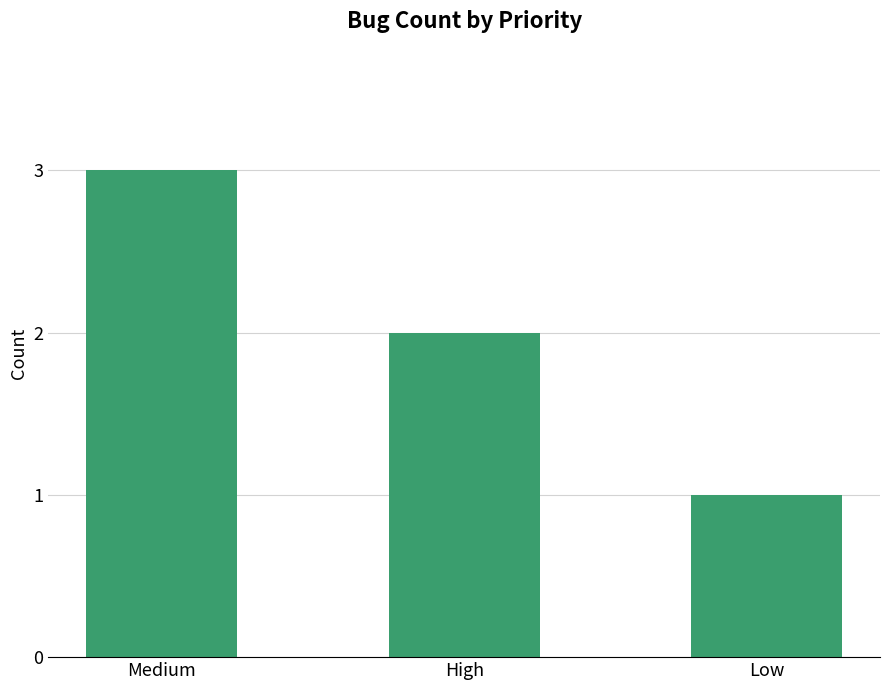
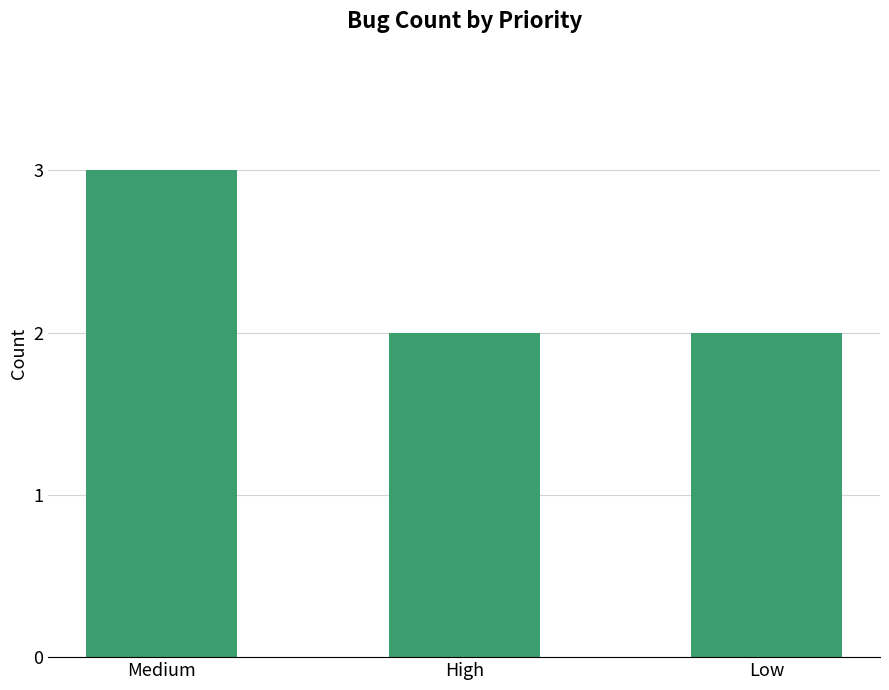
  {
    "Medium": 3,
    "High": 2,
-   "Low": 1
+   "Low": 2
  }
